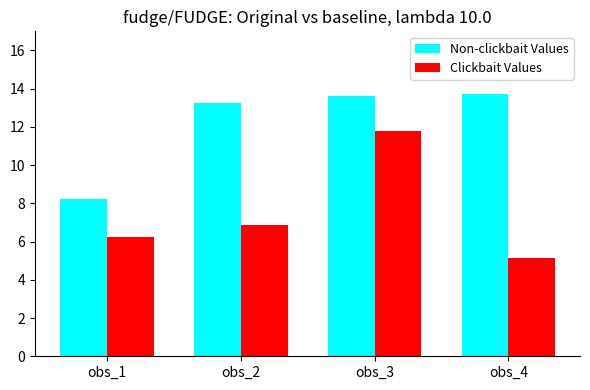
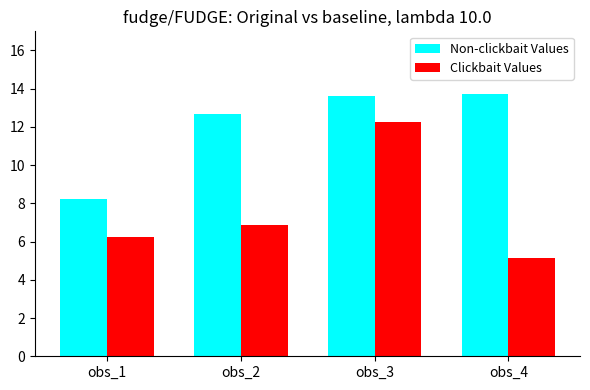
  {
    "Non-clickbait Values": {
      "obs_1": 8.2,
-     "obs_2": 13.3,
+     "obs_2": 12.7,
      "obs_3": 13.6,
      "obs_4": 13.7
    },
    "Clickbait Values": {
      "obs_1": 6.2,
      "obs_2": 6.9,
-     "obs_3": 11.8,
+     "obs_3": 12.3,
      "obs_4": 5.1
    }
  }
